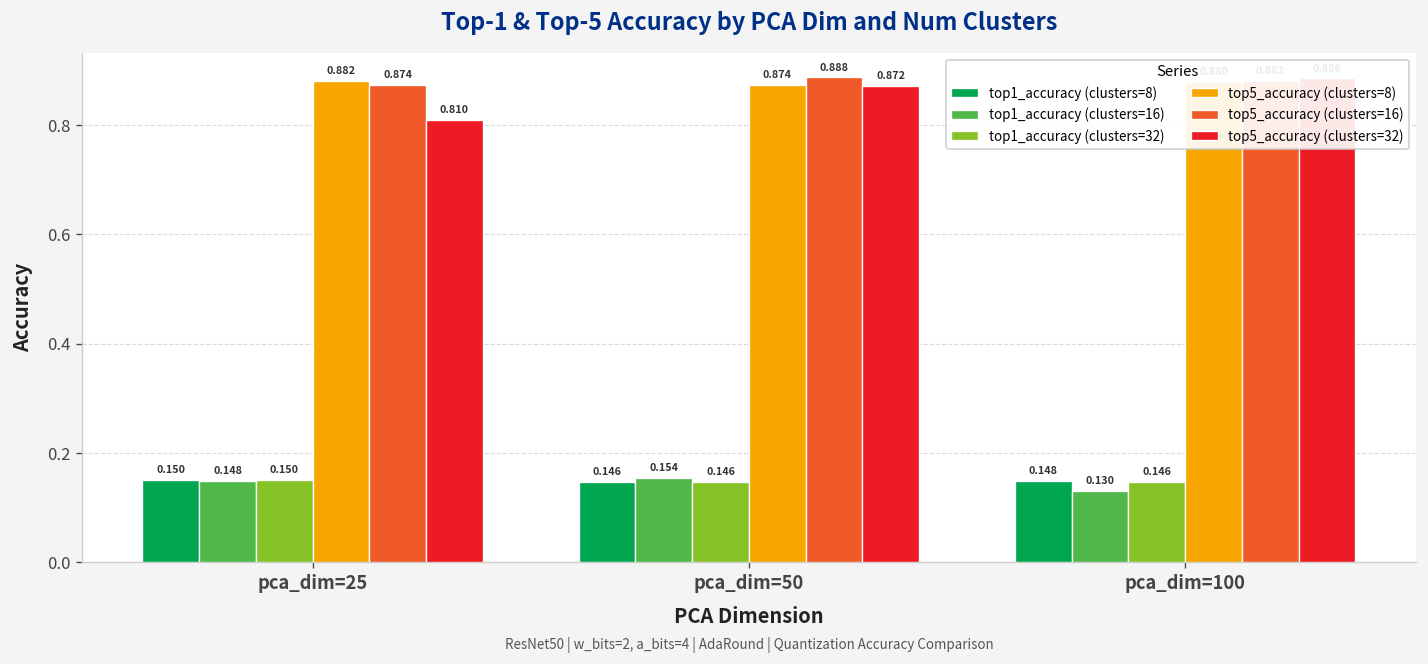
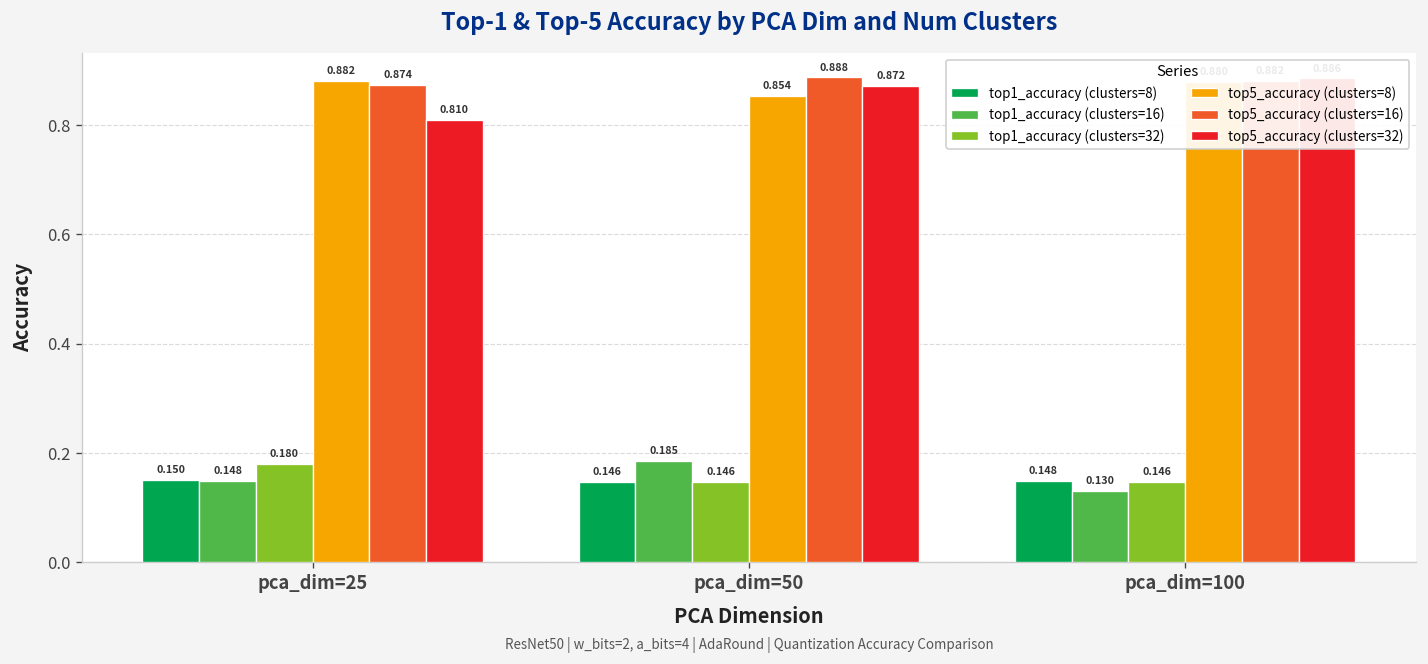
  {
    "top1_accuracy (clusters=8)": {
      "pca_dim=25": 0.150,
      "pca_dim=50": 0.146,
      "pca_dim=100": 0.148
    },
    "top1_accuracy (clusters=16)": {
      "pca_dim=25": 0.148,
-     "pca_dim=50": 0.154,
+     "pca_dim=50": 0.185,
      "pca_dim=100": 0.130
    },
    "top1_accuracy (clusters=32)": {
-     "pca_dim=25": 0.150,
+     "pca_dim=25": 0.180,
      "pca_dim=50": 0.146,
      "pca_dim=100": 0.146
    },
    "top5_accuracy (clusters=8)": {
      "pca_dim=25": 0.882,
-     "pca_dim=50": 0.874
+     "pca_dim=50": 0.854
    },
    "top5_accuracy (clusters=16)": {
      "pca_dim=25": 0.874,
      "pca_dim=50": 0.888
    },
    "top5_accuracy (clusters=32)": {
      "pca_dim=25": 0.810,
      "pca_dim=50": 0.872
    }
  }
